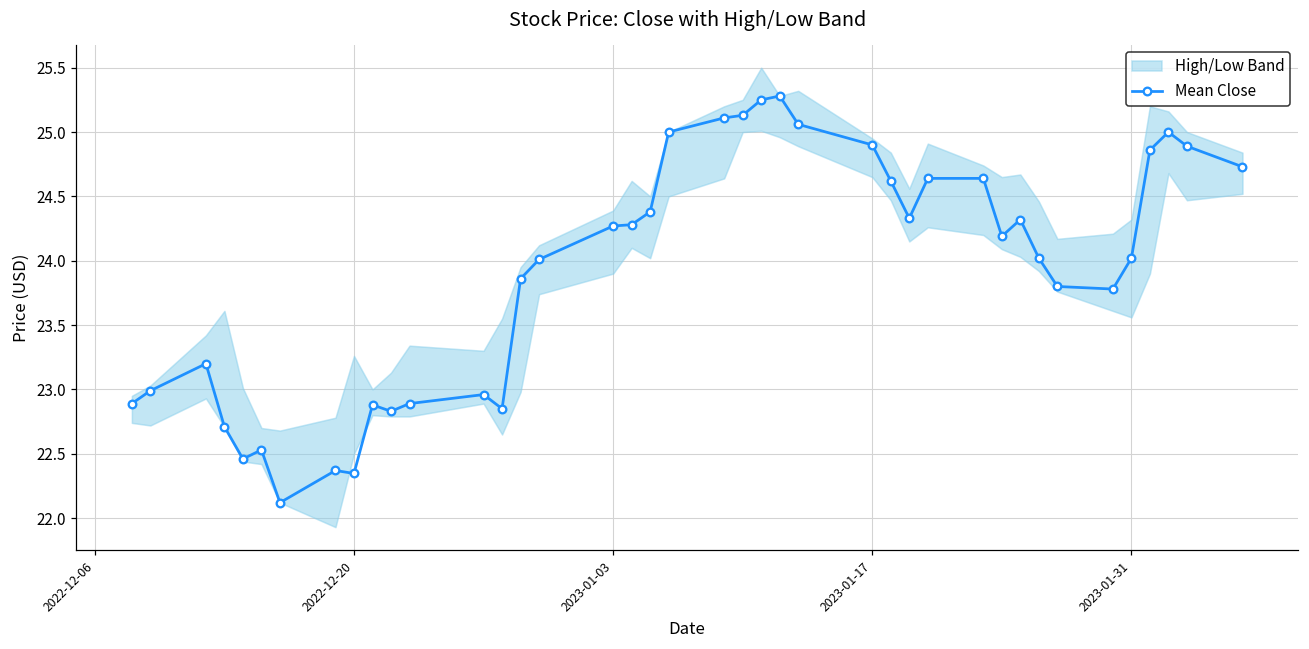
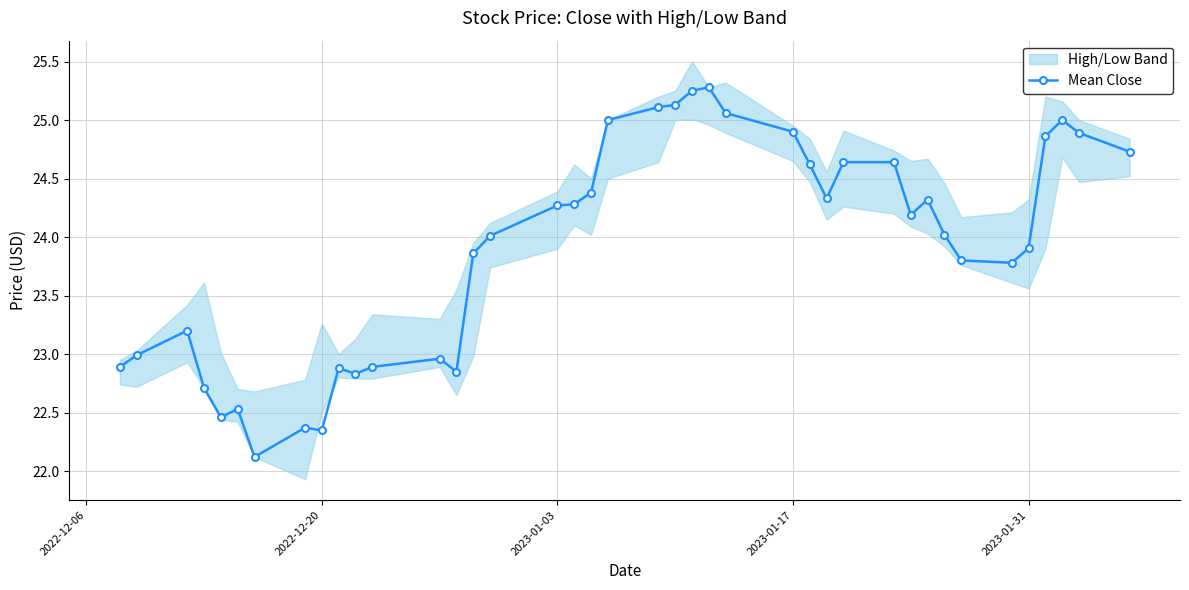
  {
    "Mean Close": {
      "2022-12-20": 22.35,
      "2023-01-03": 24.27,
      "2023-01-17": 24.90,
-     "2023-01-31": 24.02
+     "2023-01-31": 23.90
    }
  }
